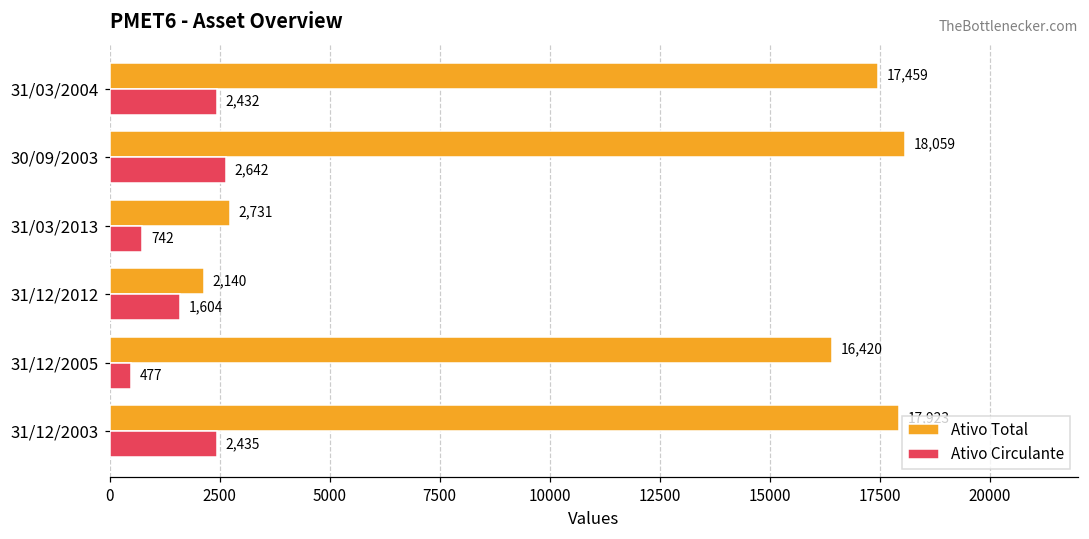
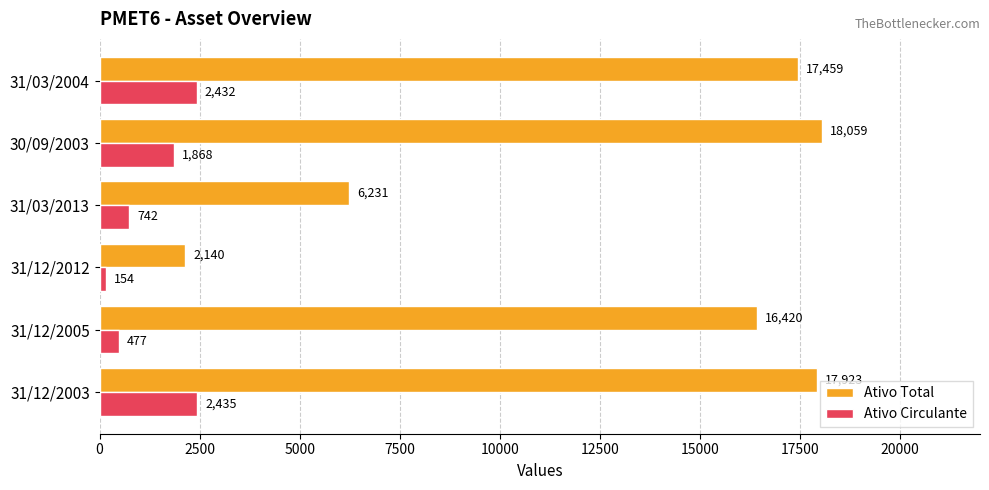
  {
    "Ativo Total": {
      "31/03/2004": "17,459",
      "30/09/2003": "18,059",
-     "31/03/2013": "2,731",
+     "31/03/2013": "6,231",
      "31/12/2012": "2,140",
      "31/12/2005": "16,420"
    },
    "Ativo Circulante": {
      "31/03/2004": "2,432",
-     "30/09/2003": "2,642",
+     "30/09/2003": "1,868",
      "31/03/2013": "742",
-     "31/12/2012": "1,604",
+     "31/12/2012": "154",
      "31/12/2005": "477",
      "31/12/2003": "2,435"
    }
  }
